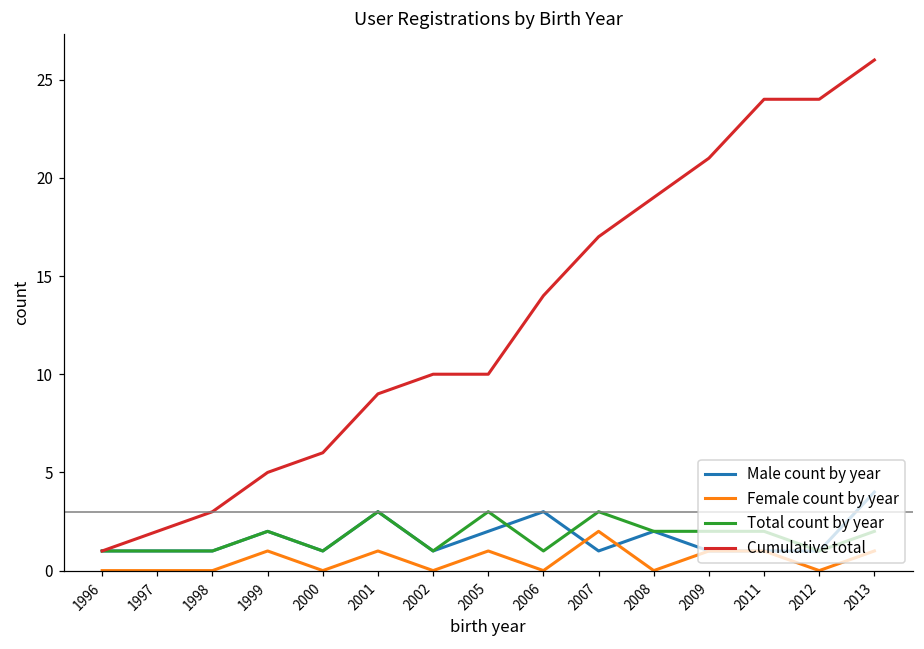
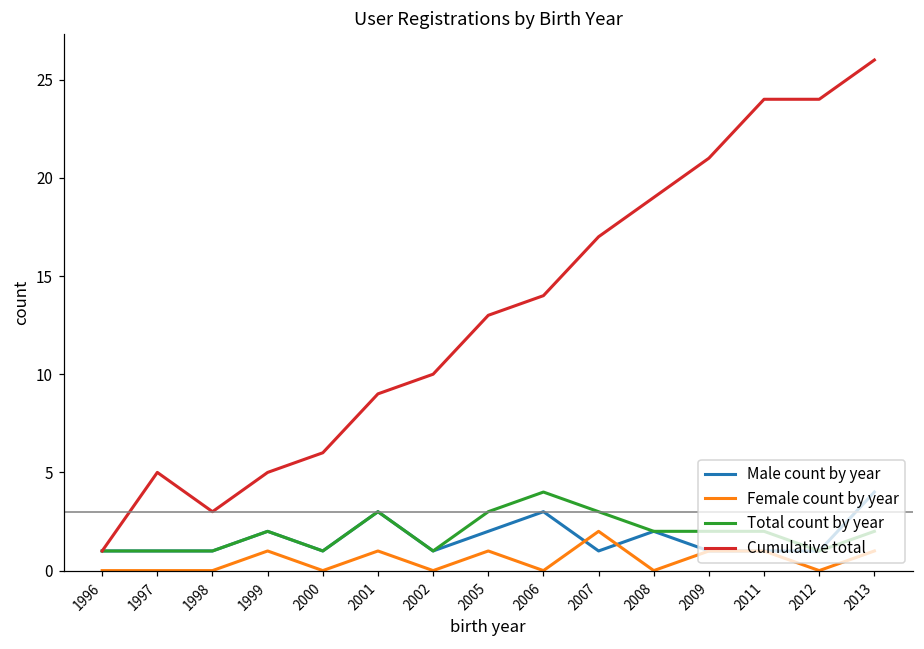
  {
    "Male count by year": {
      "2005": 2,
      "2006": 3,
      "2007": 1
    },
    "Female count by year": {
      "1996": 0,
      "1997": 0,
      "1998": 0,
      "1999": 1,
      "2000": 0,
      "2001": 1,
      "2002": 0,
      "2005": 1,
      "2006": 0,
      "2007": 2,
      "2008": 0,
      "2012": 0
    },
    "Total count by year": {
      "2005": 3,
-     "2006": 1,
+     "2006": 4,
      "2007": 3
    },
    "Cumulative total": {
-     "1997": 2,
+     "1997": 5,
      "1998": 3,
      "1999": 5,
      "2000": 6,
      "2001": 9,
      "2002": 10,
-     "2005": 10,
+     "2005": 13,
      "2006": 14,
      "2007": 17,
      "2008": 19,
      "2009": 21,
      "2011": 24,
      "2012": 24,
      "2013": 26
    }
  }
